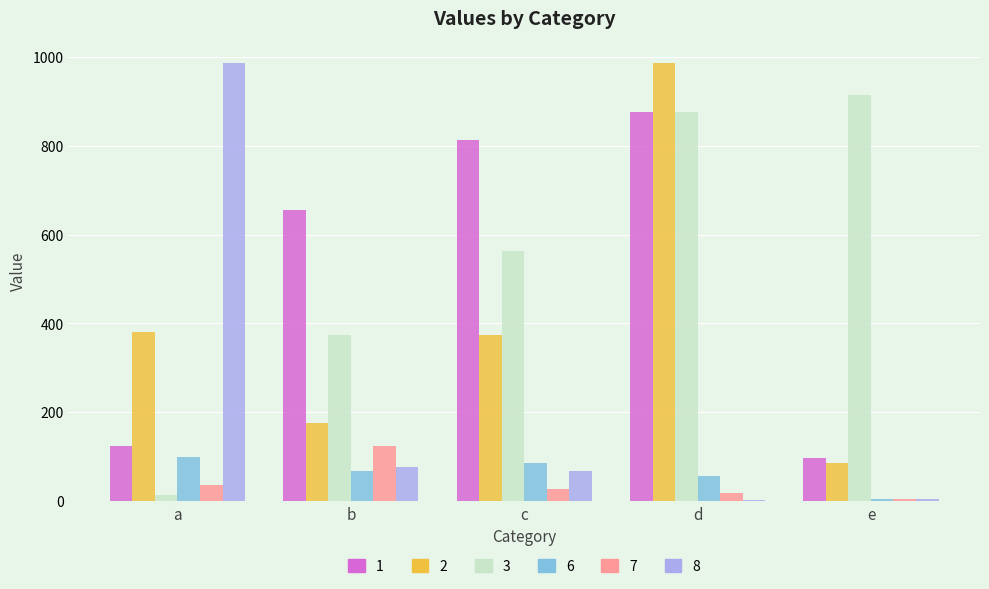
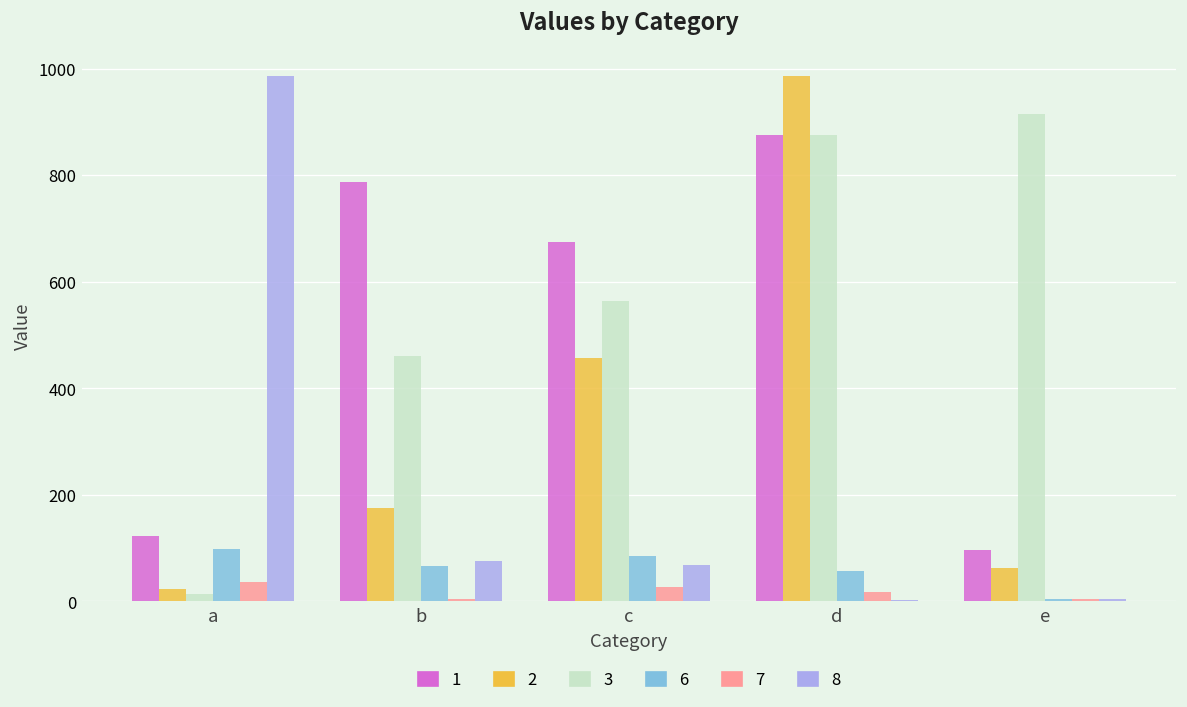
  {
    "1": {
      "a": 120,
-     "b": 660,
-     "c": 810,
+     "b": 790,
+     "c": 680,
      "d": 880,
      "e": 100
    },
    "2": {
-     "a": 380,
+     "a": 20,
      "b": 180,
-     "c": 370,
+     "c": 460,
      "d": 990,
-     "e": 90
+     "e": 60
    },
    "3": {
      "a": 10,
-     "b": 370,
+     "b": 460,
      "c": 560,
      "d": 880,
      "e": 920
    },
    "7": {
      "a": 40,
-     "b": 120,
+     "b": 10,
      "c": 30,
      "d": 20
    }
  }
